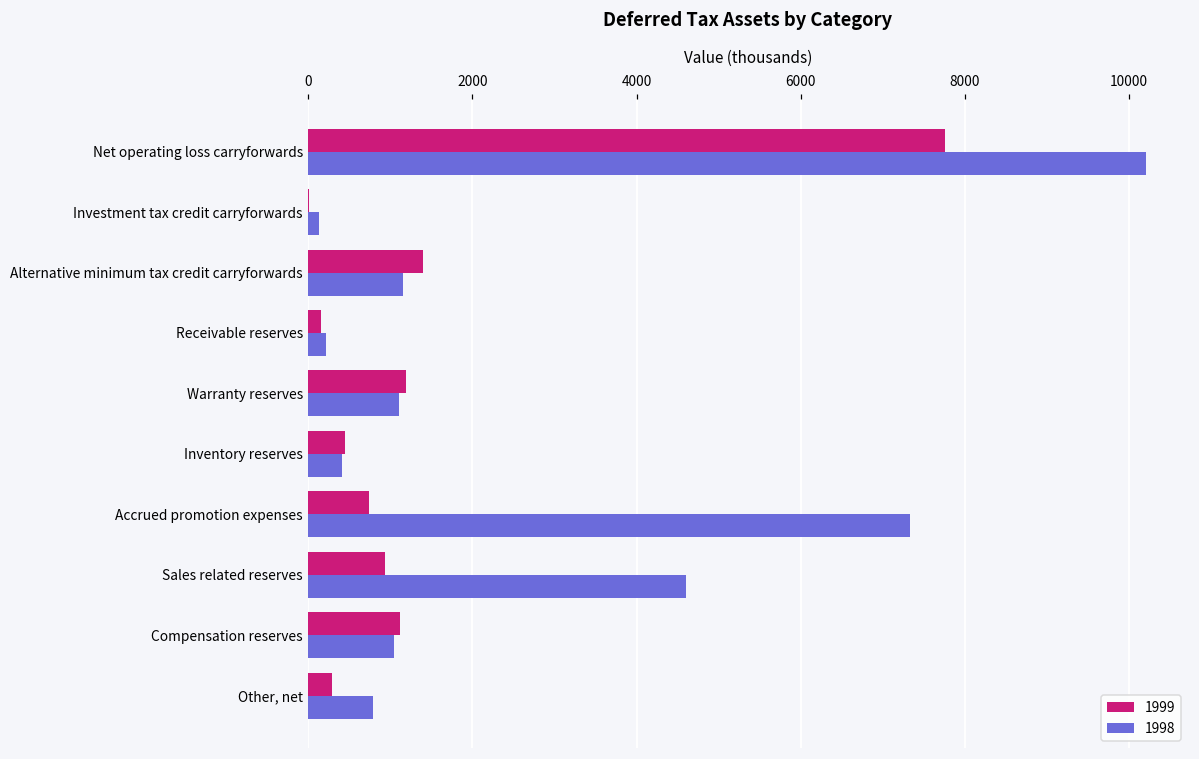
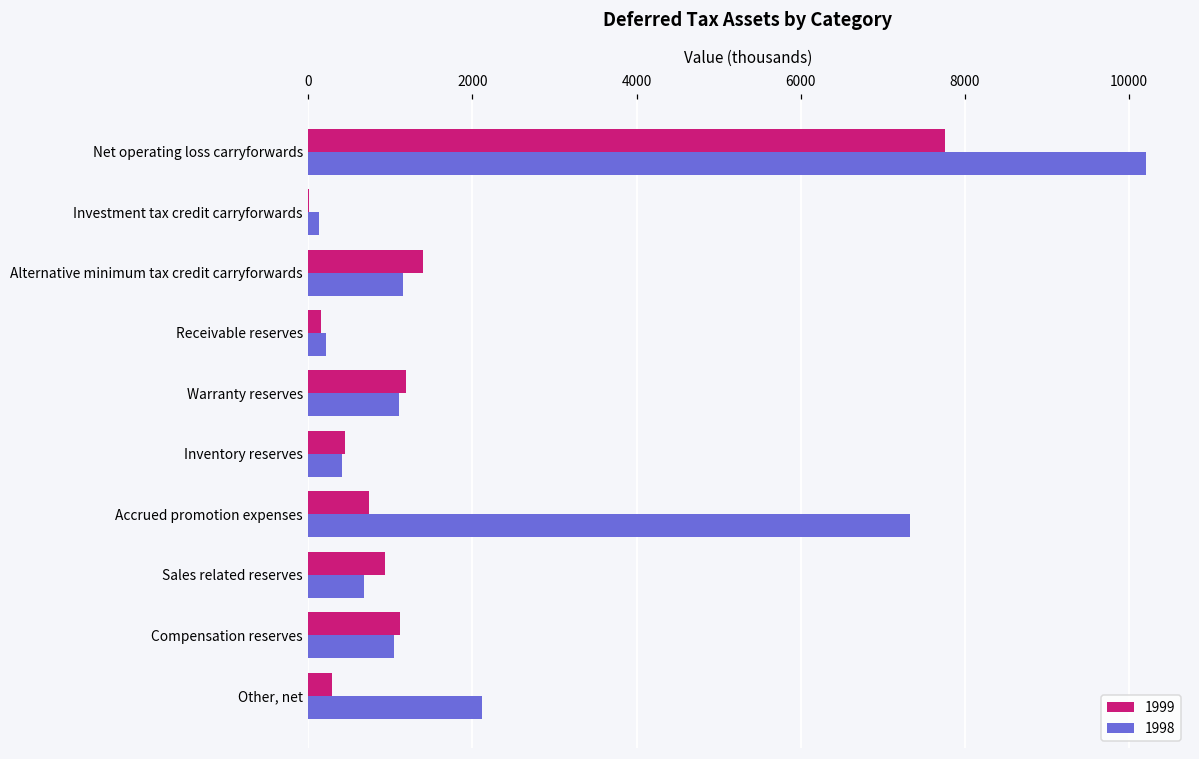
  {
    "1999": {
      "Net operating loss carryforwards": 7800,
      "Alternative minimum tax credit carryforwards": 1400,
      "Receivable reserves": 200,
      "Warranty reserves": 1200,
      "Inventory reserves": 500,
      "Accrued promotion expenses": 700,
      "Sales related reserves": 900,
      "Compensation reserves": 1100,
      "Other, net": 300
    },
    "1998": {
      "Net operating loss carryforwards": 10200,
      "Investment tax credit carryforwards": 100,
      "Alternative minimum tax credit carryforwards": 1200,
      "Receivable reserves": 200,
      "Warranty reserves": 1100,
      "Inventory reserves": 400,
      "Accrued promotion expenses": 7300,
-     "Sales related reserves": 4600,
+     "Sales related reserves": 700,
      "Compensation reserves": 1000,
-     "Other, net": 800
+     "Other, net": 2100
    }
  }
